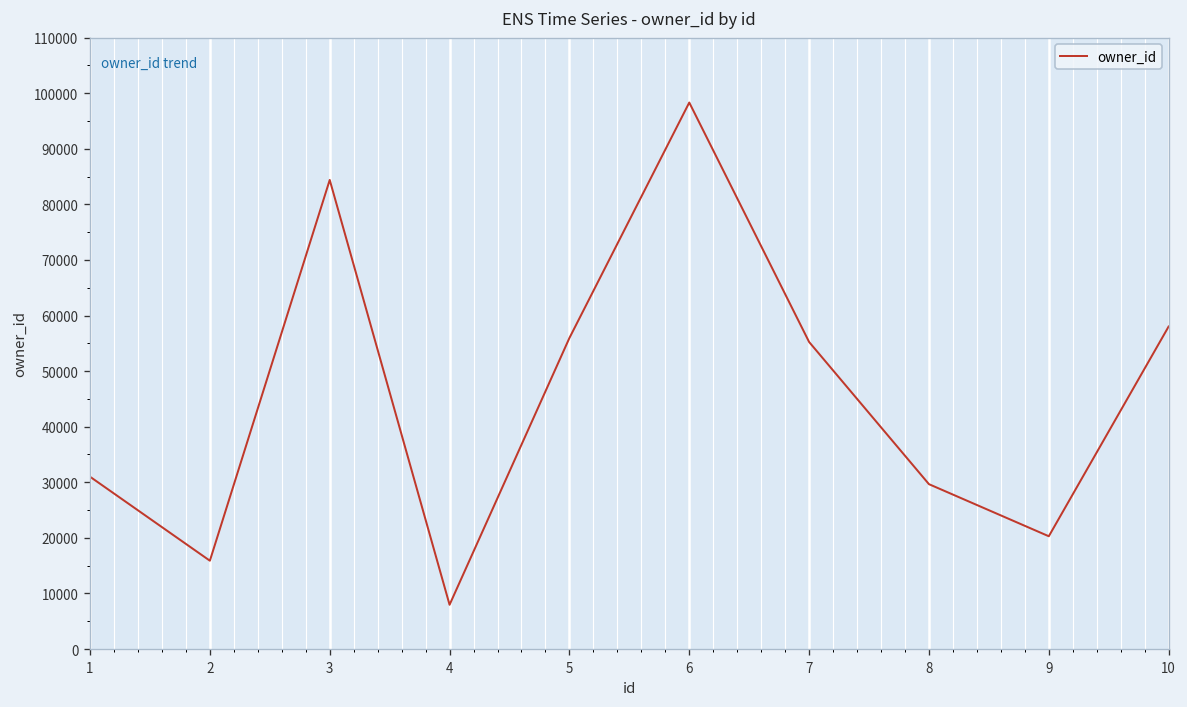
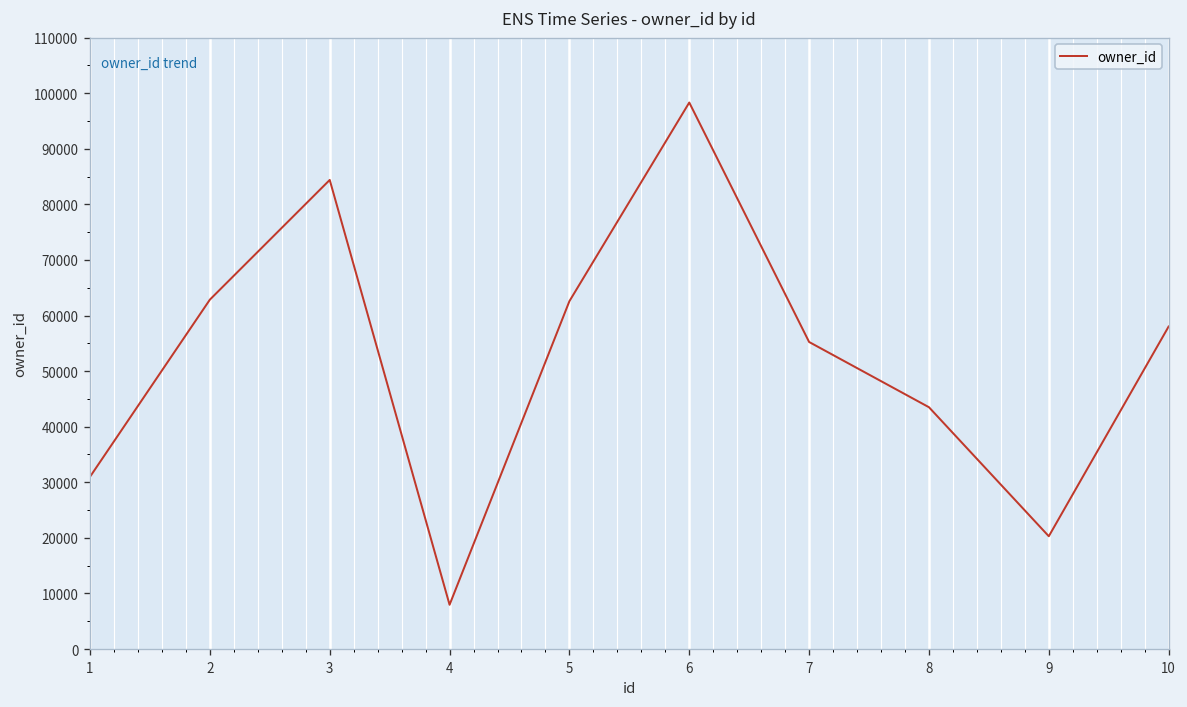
  {
    "1": 31000,
-   "2": 16000,
+   "2": 63000,
    "3": 84000,
    "4": 8000,
-   "5": 56000,
+   "5": 63000,
    "6": 98000,
    "7": 55000,
-   "8": 30000,
+   "8": 44000,
    "9": 20000,
    "10": 58000
  }
